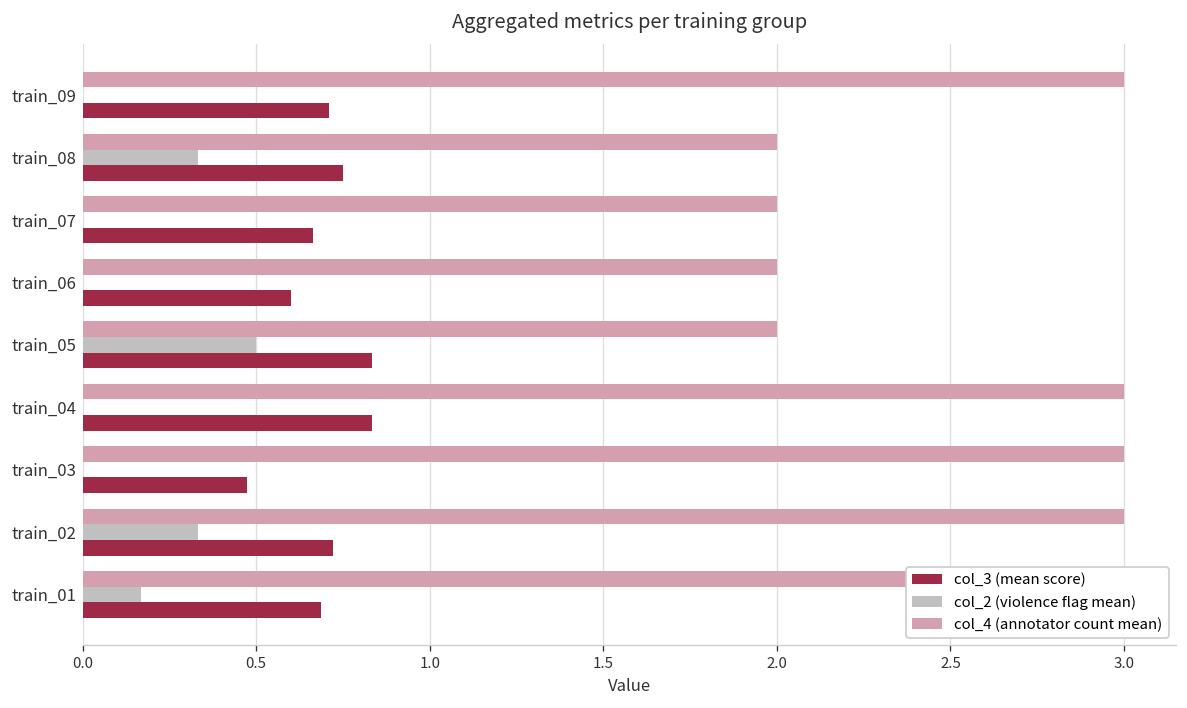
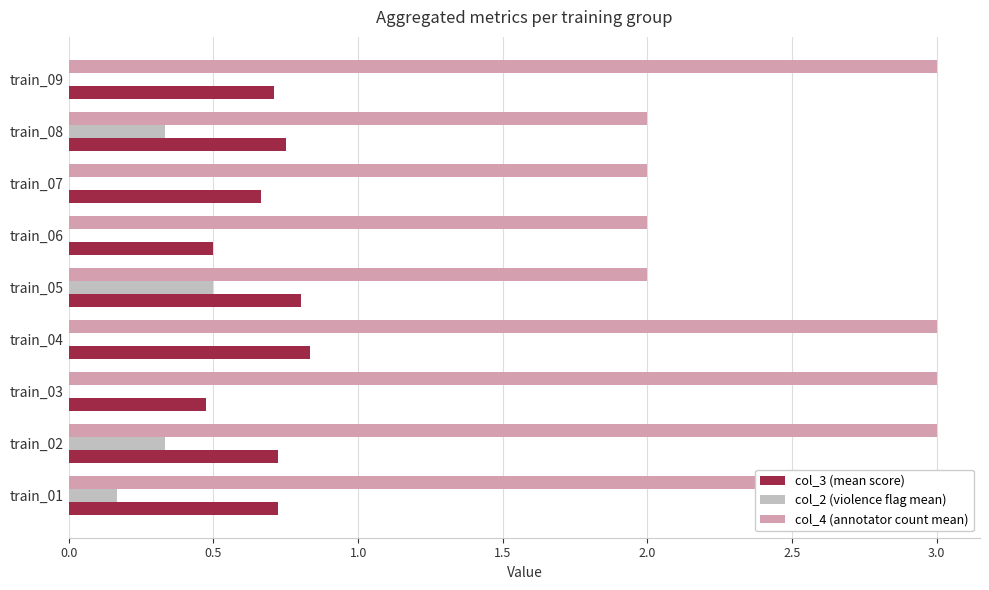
  {
    "col_3 (mean score)": {
      "train_09": 0.71,
      "train_08": 0.75,
      "train_07": 0.67,
-     "train_06": 0.6,
-     "train_05": 0.83,
+     "train_06": 0.5,
+     "train_05": 0.80,
      "train_04": 0.83,
      "train_03": 0.47,
      "train_02": 0.72,
-     "train_01": 0.69
+     "train_01": 0.72
    }
  }
